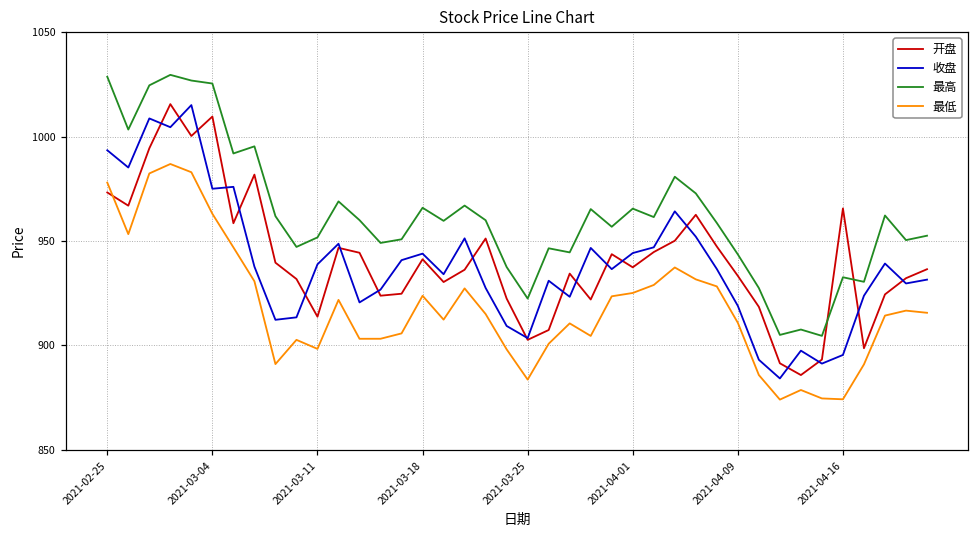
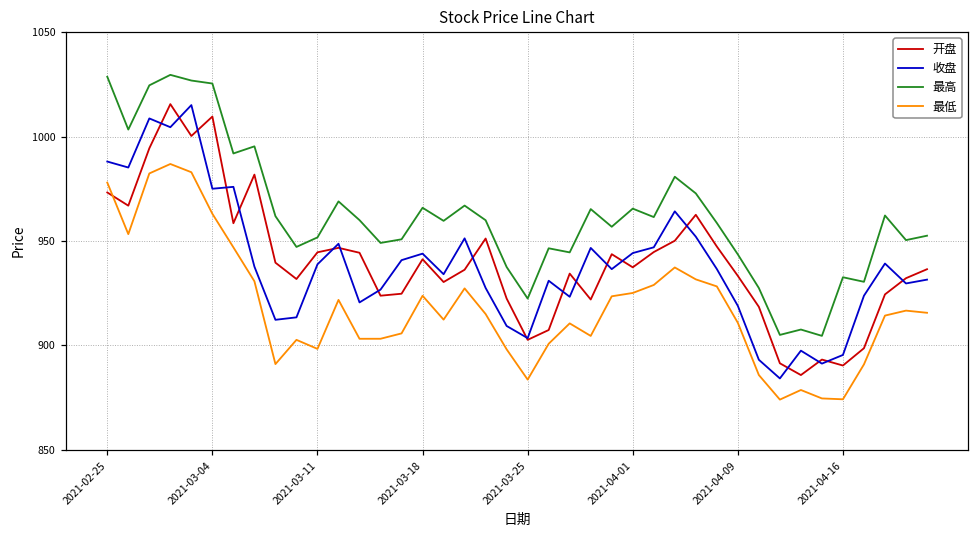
  {
    "开盘": {
      "2021-02-25": 973,
      "2021-03-04": 1010,
-     "2021-03-11": 914,
+     "2021-03-11": 945,
      "2021-03-18": 941,
      "2021-04-01": 937,
      "2021-04-09": 933,
-     "2021-04-16": 966
+     "2021-04-16": 890
    },
    "收盘": {
-     "2021-02-25": 993,
+     "2021-02-25": 988,
      "2021-03-04": 975,
      "2021-03-11": 939,
      "2021-03-18": 944,
      "2021-04-01": 944,
      "2021-04-09": 919,
      "2021-04-16": 895
    },
    "最高": {
      "2021-02-25": 1029,
      "2021-03-04": 1025,
      "2021-03-11": 952,
      "2021-03-18": 966,
      "2021-03-25": 922,
      "2021-04-01": 966,
      "2021-04-09": 944,
      "2021-04-16": 933
    },
    "最低": {
      "2021-02-25": 978,
      "2021-03-04": 963,
      "2021-03-11": 898,
      "2021-03-18": 924,
      "2021-03-25": 884,
      "2021-04-01": 925,
      "2021-04-09": 911,
      "2021-04-16": 874
    }
  }
